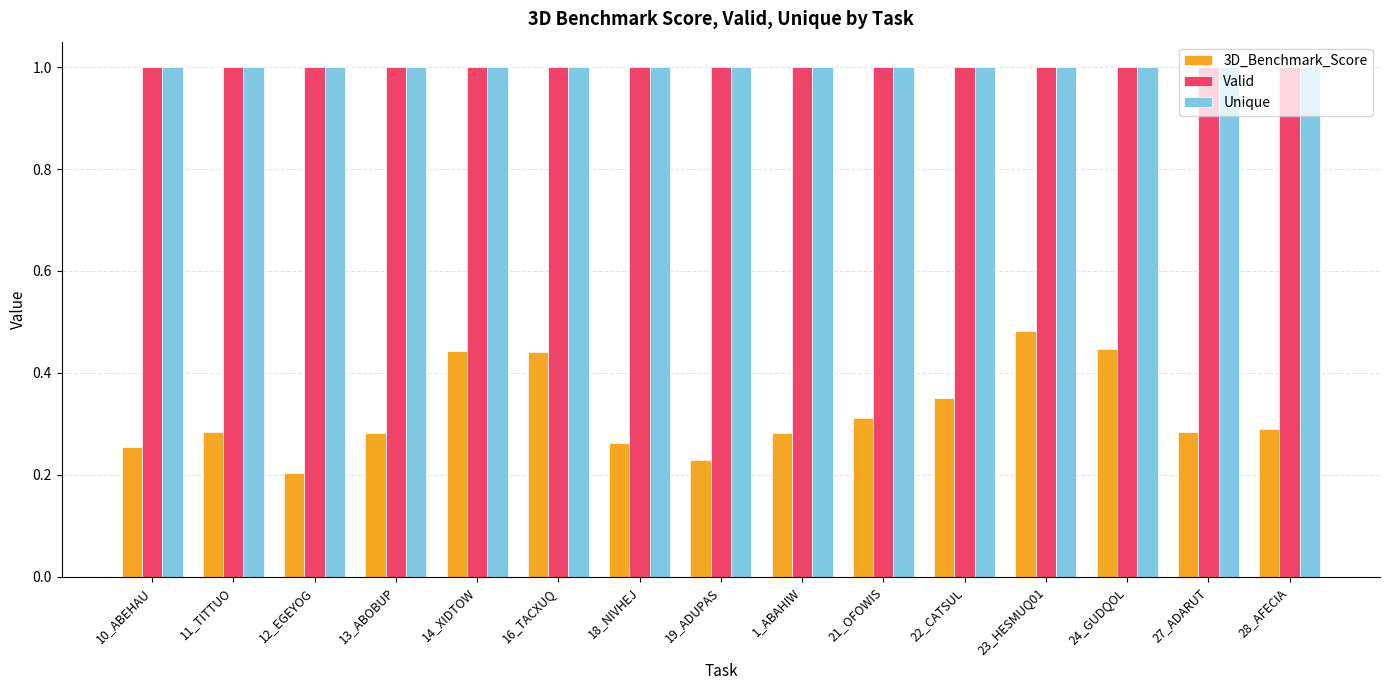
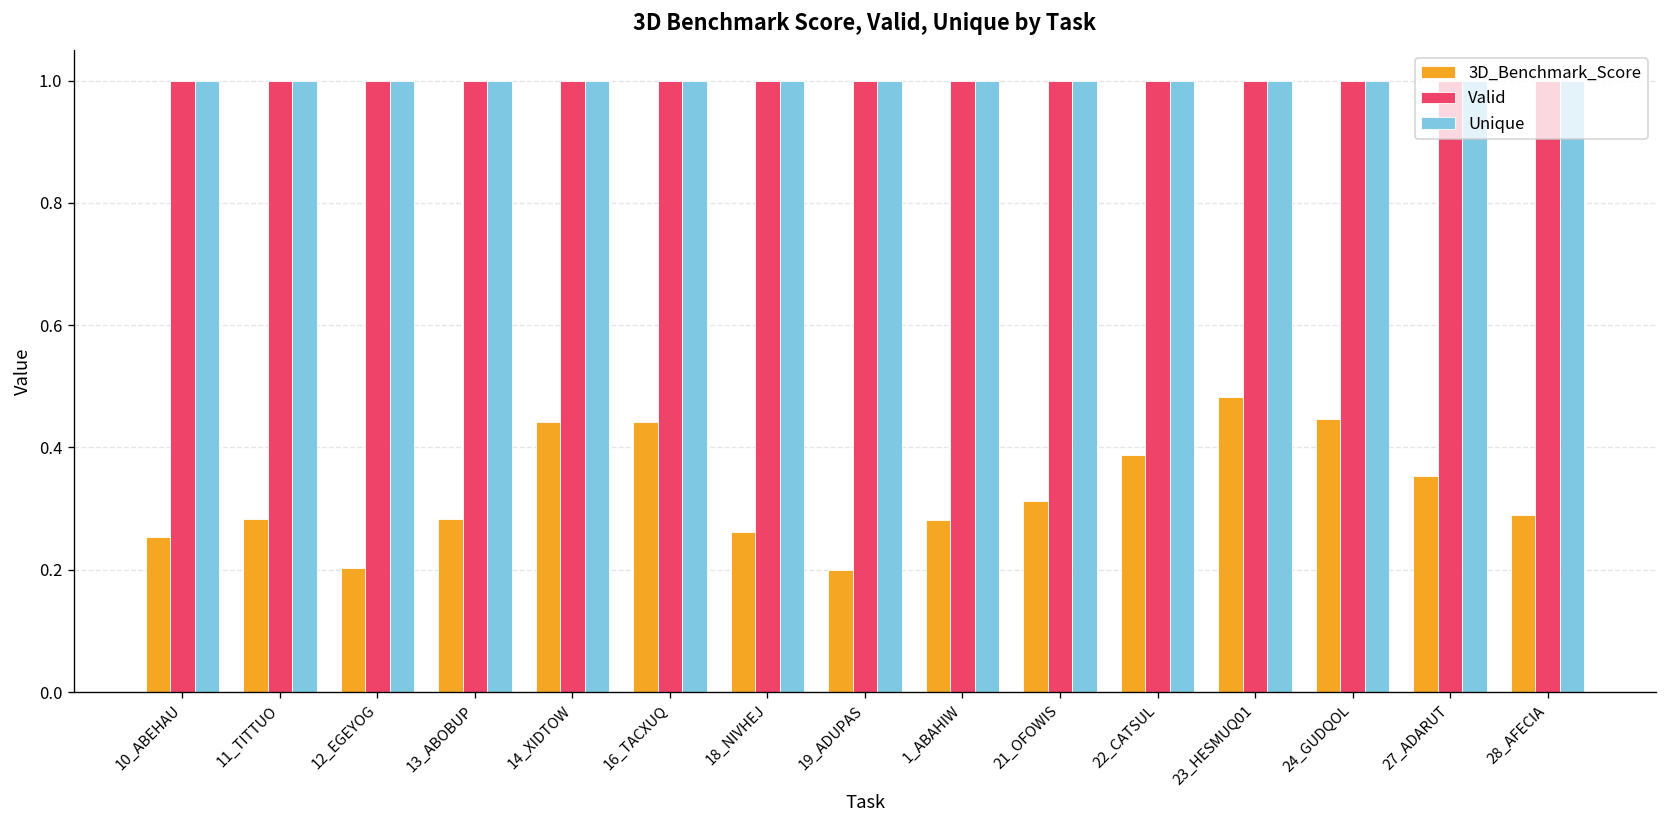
  {
    "3D_Benchmark_Score": {
      "10_ABEHAU": 0.25,
      "11_TITTUO": 0.28,
      "12_EGEYOG": 0.20,
      "13_ABOBUP": 0.28,
      "14_XIDTOW": 0.44,
      "16_TACXUQ": 0.44,
      "18_NIVHEJ": 0.26,
-     "19_ADUPAS": 0.23,
+     "19_ADUPAS": 0.20,
      "1_ABAHIW": 0.28,
      "21_OFOWIS": 0.31,
-     "22_CATSUL": 0.35,
+     "22_CATSUL": 0.39,
      "23_HESMUQ01": 0.48,
      "24_GUDQOL": 0.45,
-     "27_ADARUT": 0.28,
+     "27_ADARUT": 0.35,
      "28_AFECIA": 0.29
    },
    "Valid": {
      "10_ABEHAU": 1.00,
      "11_TITTUO": 1.00,
      "12_EGEYOG": 1.00,
      "13_ABOBUP": 1.00,
      "14_XIDTOW": 1.00,
      "16_TACXUQ": 1.00,
      "18_NIVHEJ": 1.00,
      "19_ADUPAS": 1.00,
      "1_ABAHIW": 1.00,
      "21_OFOWIS": 1.00,
      "22_CATSUL": 1.00,
      "23_HESMUQ01": 1.00,
      "24_GUDQOL": 1.00
    },
    "Unique": {
      "10_ABEHAU": 1.00,
      "11_TITTUO": 1.00,
      "12_EGEYOG": 1.00,
      "13_ABOBUP": 1.00,
      "14_XIDTOW": 1.00,
      "16_TACXUQ": 1.00,
      "18_NIVHEJ": 1.00,
      "19_ADUPAS": 1.00,
      "1_ABAHIW": 1.00,
      "21_OFOWIS": 1.00,
      "22_CATSUL": 1.00,
      "23_HESMUQ01": 1.00,
      "24_GUDQOL": 1.00
    }
  }
